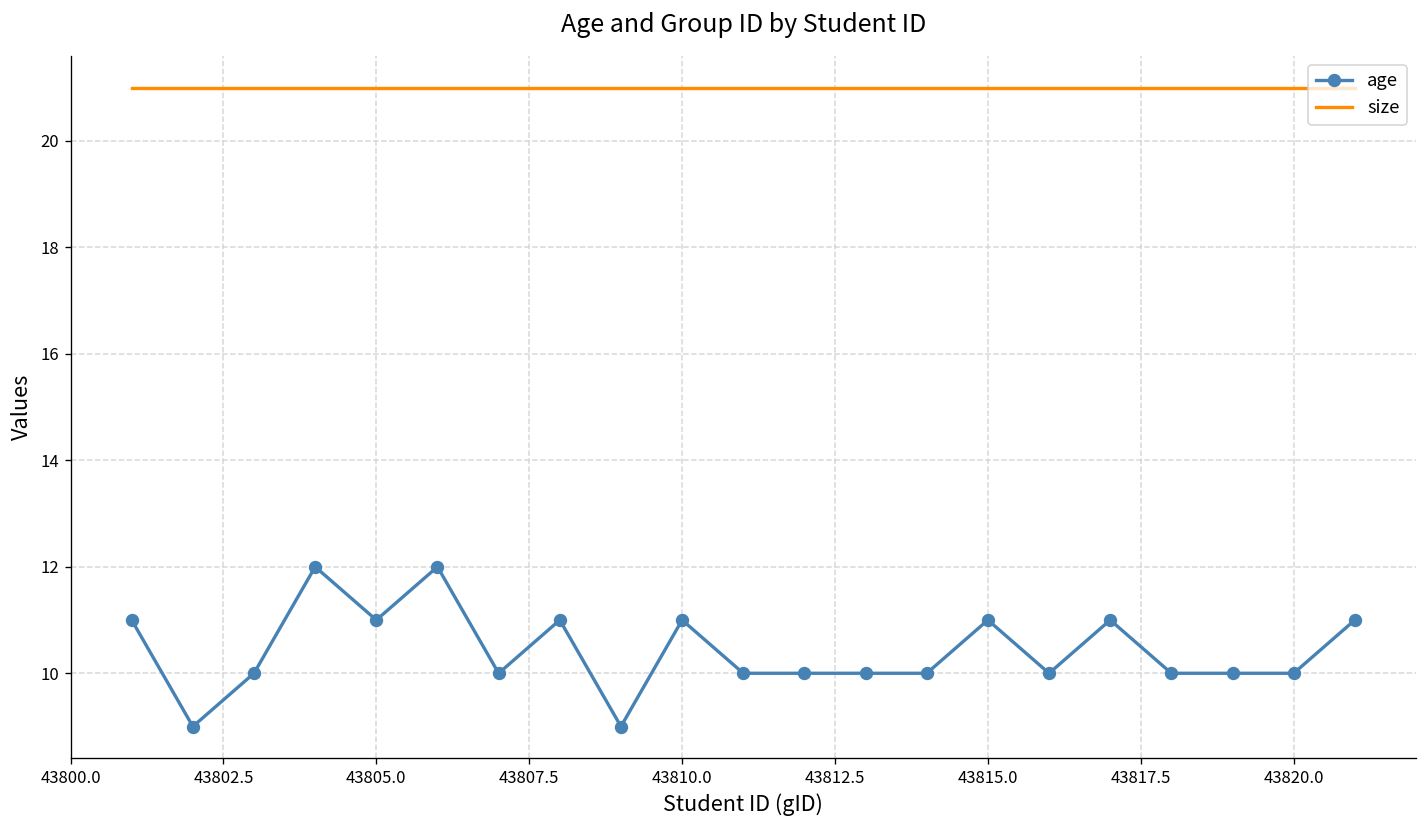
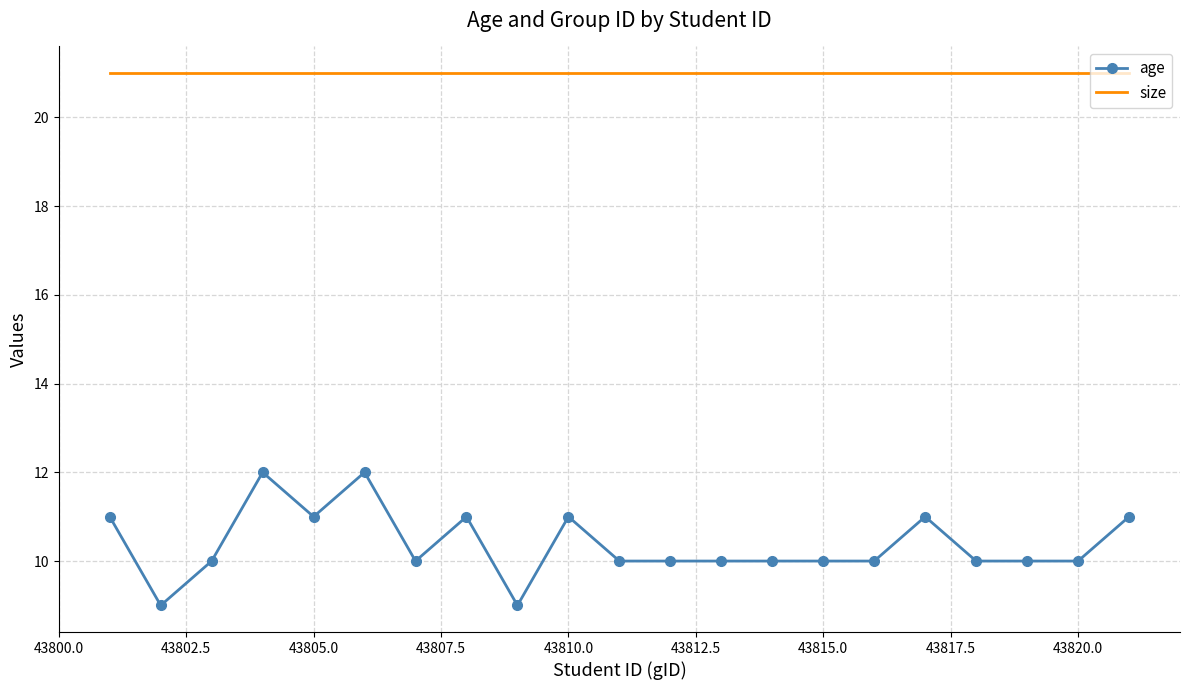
  {
    "age": {
      "43805.0": 11,
      "43810.0": 11,
-     "43815.0": 11,
+     "43815.0": 10,
      "43820.0": 10
    },
    "size": {
      "43805.0": 21,
      "43810.0": 21,
      "43815.0": 21,
      "43820.0": 21
    }
  }
